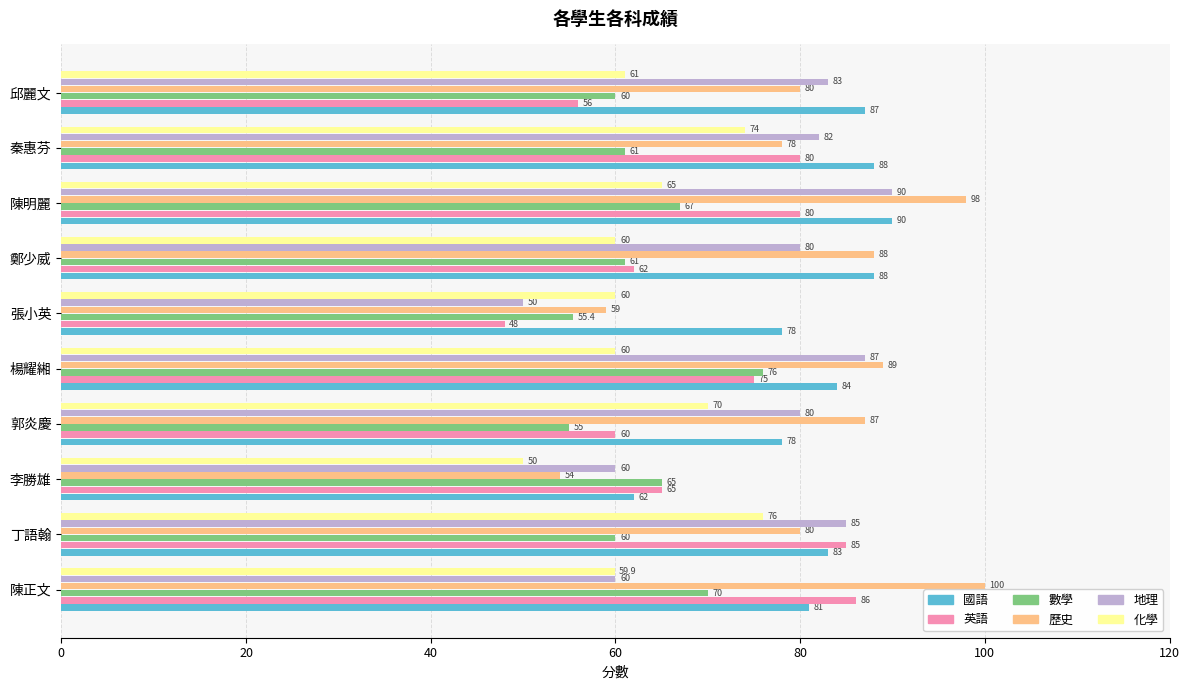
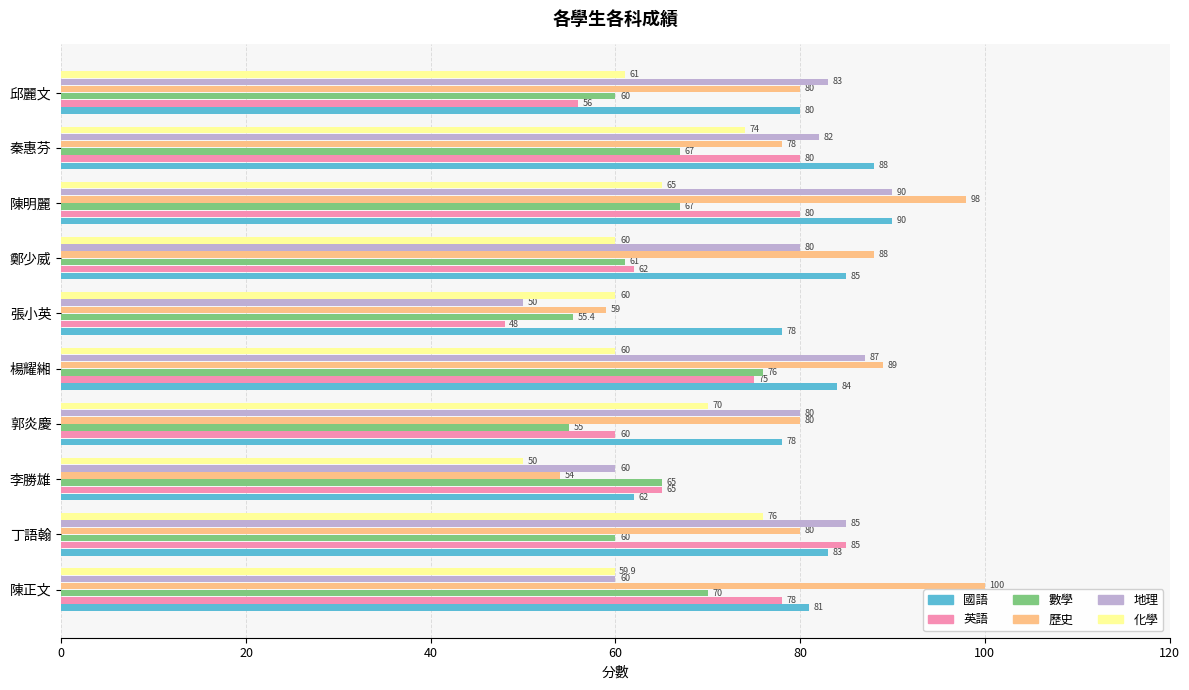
  {
    "國語": {
-     "邱麗文": 87,
+     "邱麗文": 80,
      "秦惠芬": 88,
      "陳明麗": 90,
-     "鄭少威": 88,
+     "鄭少威": 85,
      "張小英": 78,
      "楊耀緗": 84,
      "郭炎慶": 78,
      "李勝雄": 62,
      "丁語翰": 83,
      "陳正文": 81
    },
    "英語": {
      "邱麗文": 56,
      "秦惠芬": 80,
      "陳明麗": 80,
      "鄭少威": 62,
      "張小英": 48,
      "楊耀緗": 75,
      "郭炎慶": 60,
      "丁語翰": 85,
-     "陳正文": 86
+     "陳正文": 78
    },
    "數學": {
      "邱麗文": 60,
-     "秦惠芬": 61,
+     "秦惠芬": 67,
      "陳明麗": 67,
      "鄭少威": 61,
      "張小英": 55.4,
      "楊耀緗": 76,
      "郭炎慶": 55,
      "丁語翰": 60,
      "陳正文": 70
    },
    "歷史": {
      "邱麗文": 80,
      "秦惠芬": 78,
      "陳明麗": 98,
      "鄭少威": 88,
      "張小英": 59,
      "楊耀緗": 89,
-     "郭炎慶": 87,
+     "郭炎慶": 80,
      "李勝雄": 54,
      "丁語翰": 80
    },
    "地理": {
      "邱麗文": 83,
      "秦惠芬": 82,
      "陳明麗": 90,
      "鄭少威": 80,
      "張小英": 50,
      "楊耀緗": 87,
      "郭炎慶": 80,
      "李勝雄": 60,
      "丁語翰": 85
    },
    "化學": {
      "邱麗文": 61,
      "秦惠芬": 74,
      "陳明麗": 65,
      "鄭少威": 60,
      "張小英": 60,
      "楊耀緗": 60,
      "郭炎慶": 70,
      "李勝雄": 50,
      "丁語翰": 76,
      "陳正文": 59.9
    }
  }
